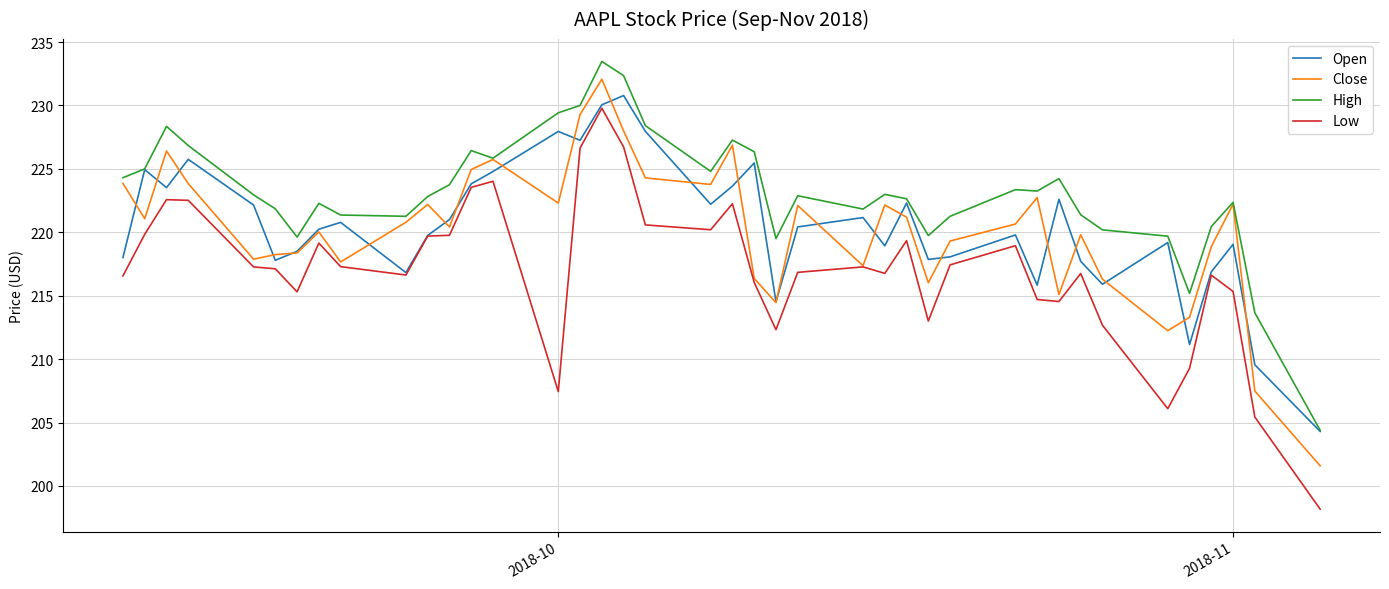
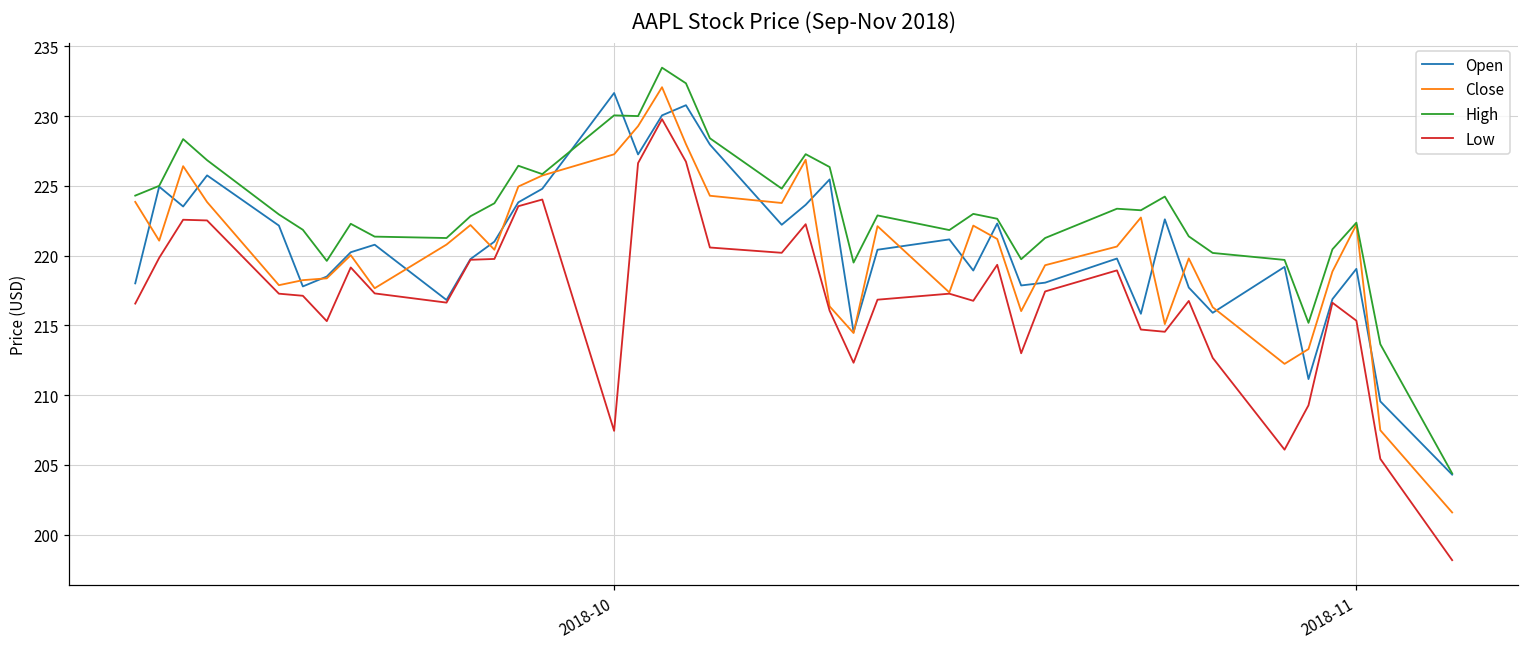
  {
    "Open": {
-     "2018-10": 227.9,
+     "2018-10": 231.7,
      "2018-11": 219.1
    },
    "Close": {
-     "2018-10": 222.3
+     "2018-10": 227.3
    },
    "High": {
-     "2018-10": 229.4
+     "2018-10": 230.1
    },
    "Low": {
      "2018-10": 207.4,
      "2018-11": 215.3
    }
  }
